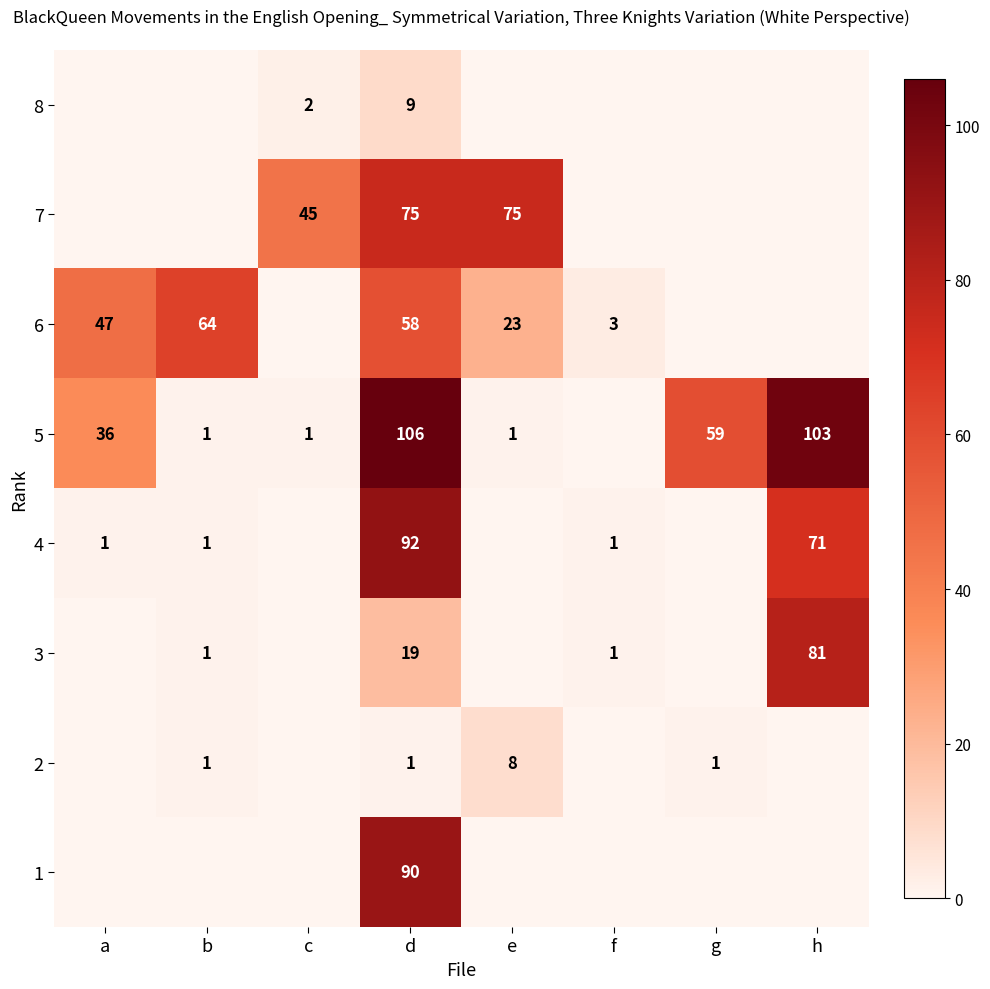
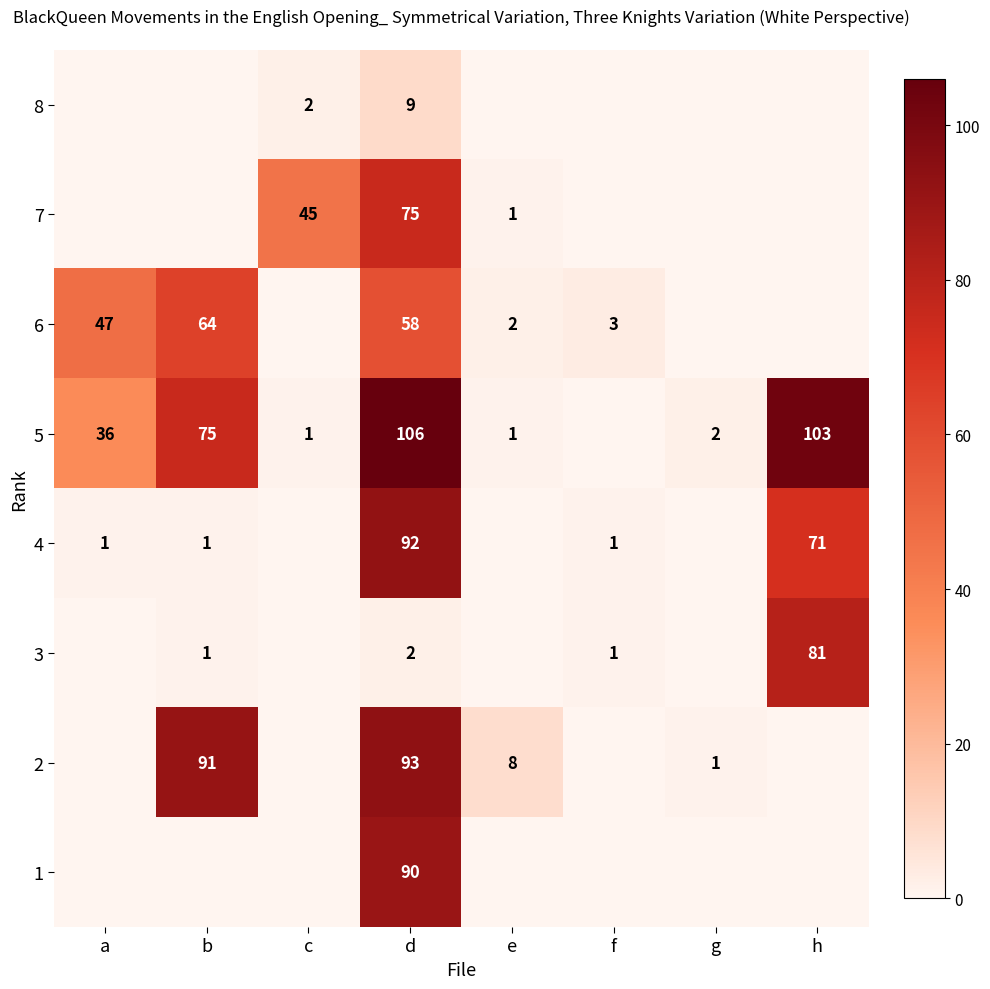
  {
    "8": {
      "c": 2,
      "d": 9
    },
    "7": {
      "c": 45,
      "d": 75,
-     "e": 75
+     "e": 1
    },
    "6": {
      "a": 47,
      "b": 64,
      "d": 58,
-     "e": 23,
+     "e": 2,
      "f": 3
    },
    "5": {
      "a": 36,
-     "b": 1,
+     "b": 75,
      "c": 1,
      "d": 106,
      "e": 1,
-     "g": 59,
+     "g": 2,
      "h": 103
    },
    "4": {
      "a": 1,
      "b": 1,
      "d": 92,
      "f": 1,
      "h": 71
    },
    "3": {
      "b": 1,
-     "d": 19,
+     "d": 2,
      "f": 1,
      "h": 81
    },
    "2": {
-     "b": 1,
-     "d": 1,
+     "b": 91,
+     "d": 93,
      "e": 8,
      "g": 1
    },
    "1": {
      "d": 90
    }
  }
